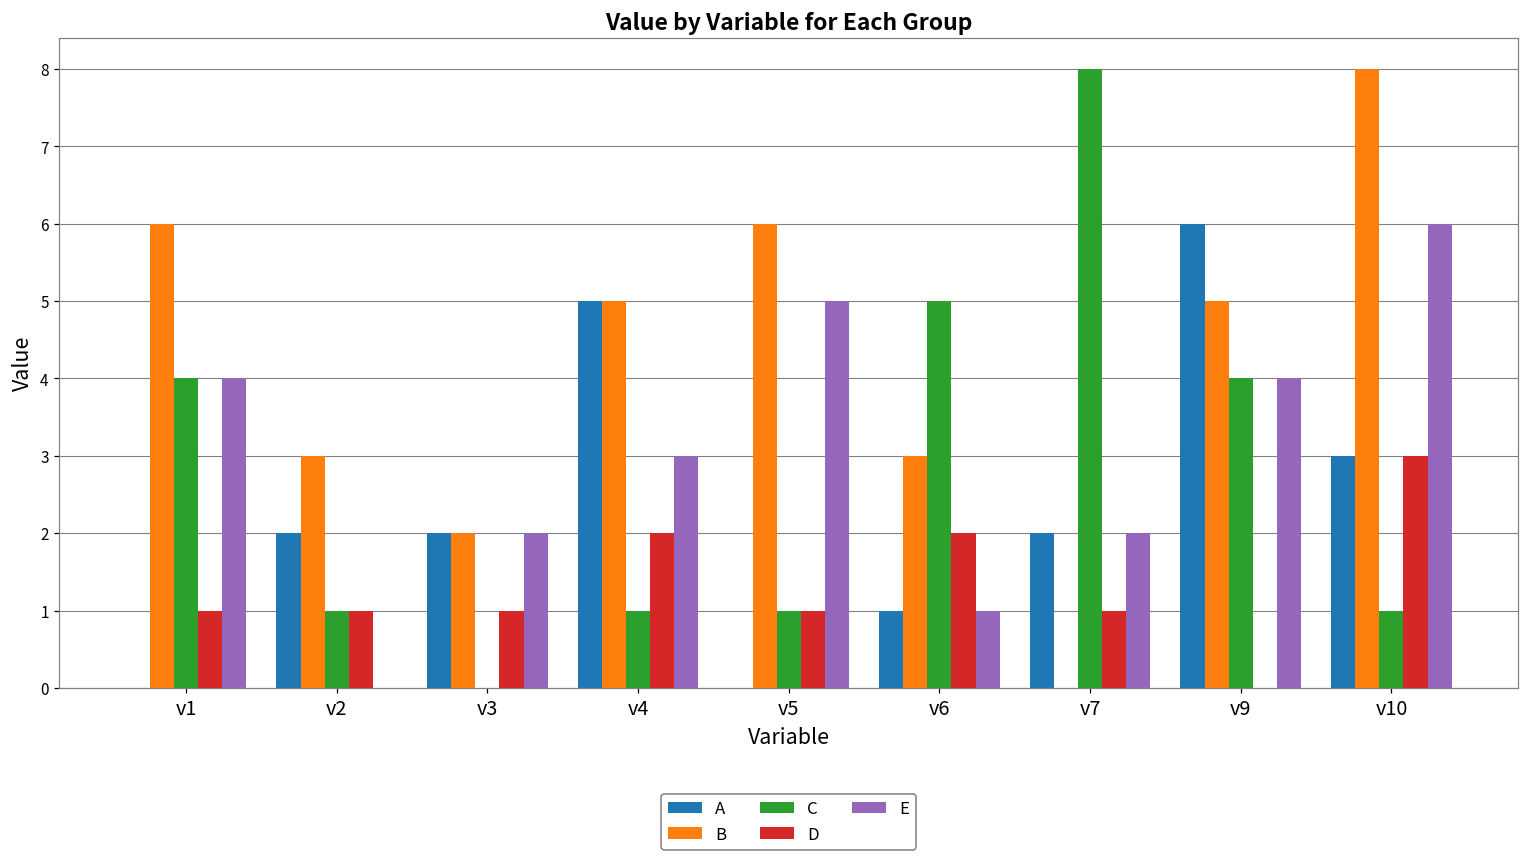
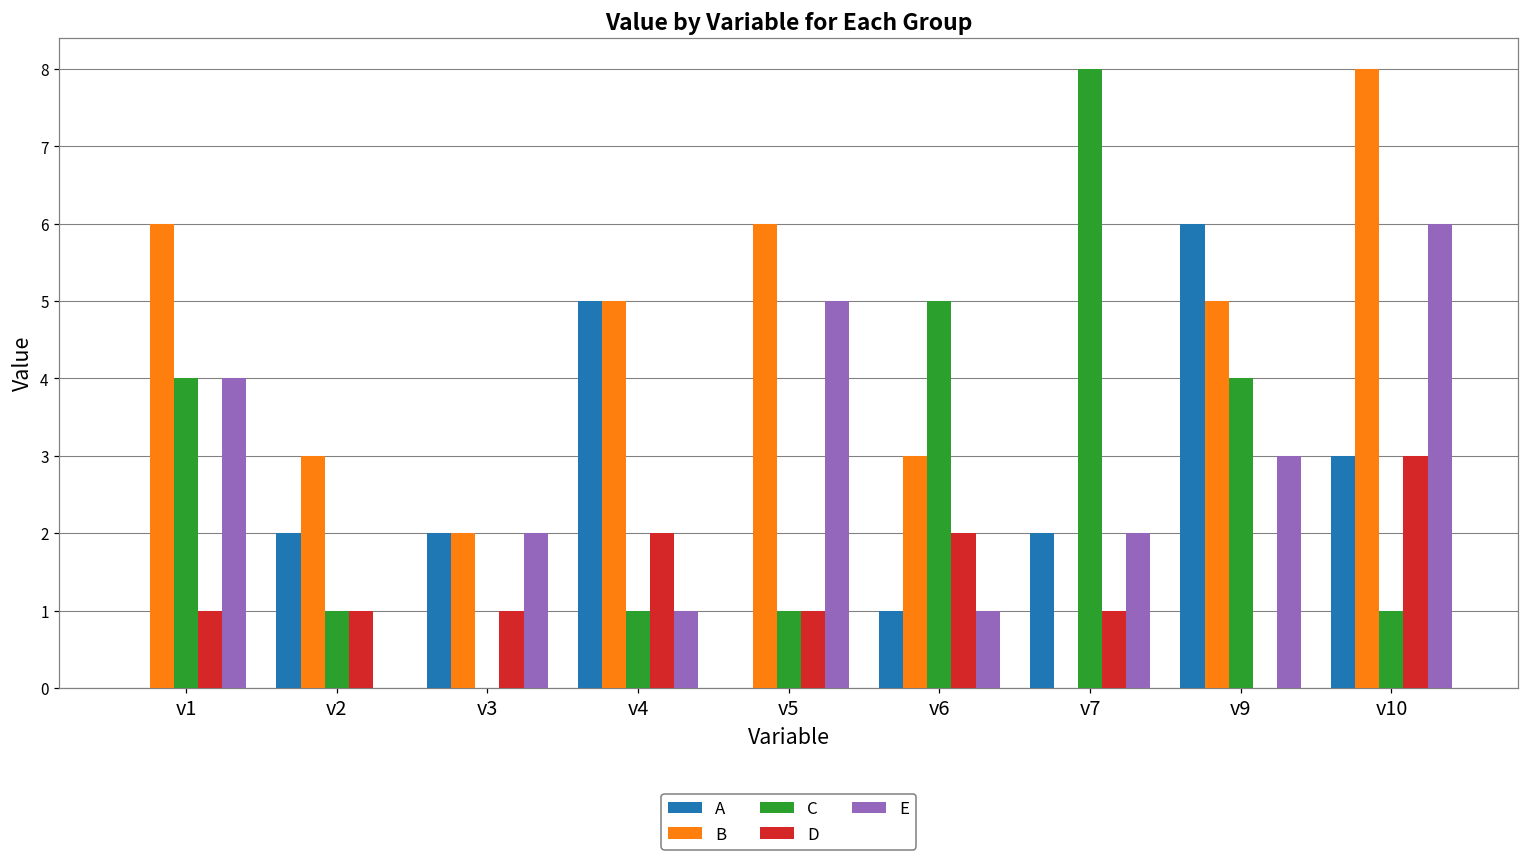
  {
    "A": {
      "v1": 0,
      "v2": 2,
      "v3": 2,
      "v4": 5,
      "v5": 0,
      "v6": 1,
      "v7": 2,
      "v9": 6,
      "v10": 3
    },
    "B": {
      "v1": 6,
      "v2": 3,
      "v3": 2,
      "v4": 5,
      "v5": 6,
      "v6": 3,
      "v7": 0,
      "v9": 5,
      "v10": 8
    },
    "C": {
      "v1": 4,
      "v2": 1,
      "v3": 0,
      "v4": 1,
      "v5": 1,
      "v6": 5,
      "v7": 8,
      "v9": 4,
      "v10": 1
    },
    "D": {
      "v1": 1,
      "v2": 1,
      "v3": 1,
      "v4": 2,
      "v5": 1,
      "v6": 2,
      "v7": 1,
      "v9": 0,
      "v10": 3
    },
    "E": {
      "v1": 4,
      "v2": 0,
      "v3": 2,
-     "v4": 3,
+     "v4": 1,
      "v5": 5,
      "v6": 1,
      "v7": 2,
-     "v9": 4,
+     "v9": 3,
      "v10": 6
    }
  }
